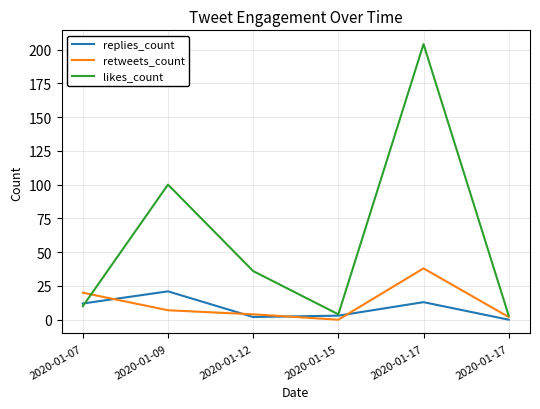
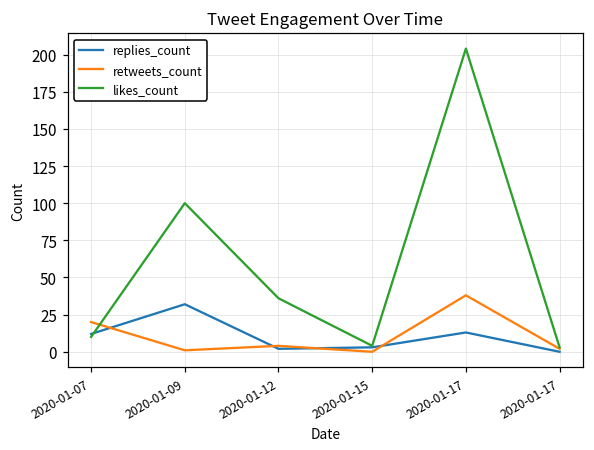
  {
    "replies_count": {
      "2020-01-07": 12,
-     "2020-01-09": 21,
+     "2020-01-09": 32,
      "2020-01-12": 2
    },
    "retweets_count": {
      "2020-01-07": 20,
-     "2020-01-09": 7,
+     "2020-01-09": 1,
      "2020-01-12": 4,
      "2020-01-15": 0
    },
    "likes_count": {
      "2020-01-07": 10,
      "2020-01-09": 100,
      "2020-01-12": 36
    }
  }
